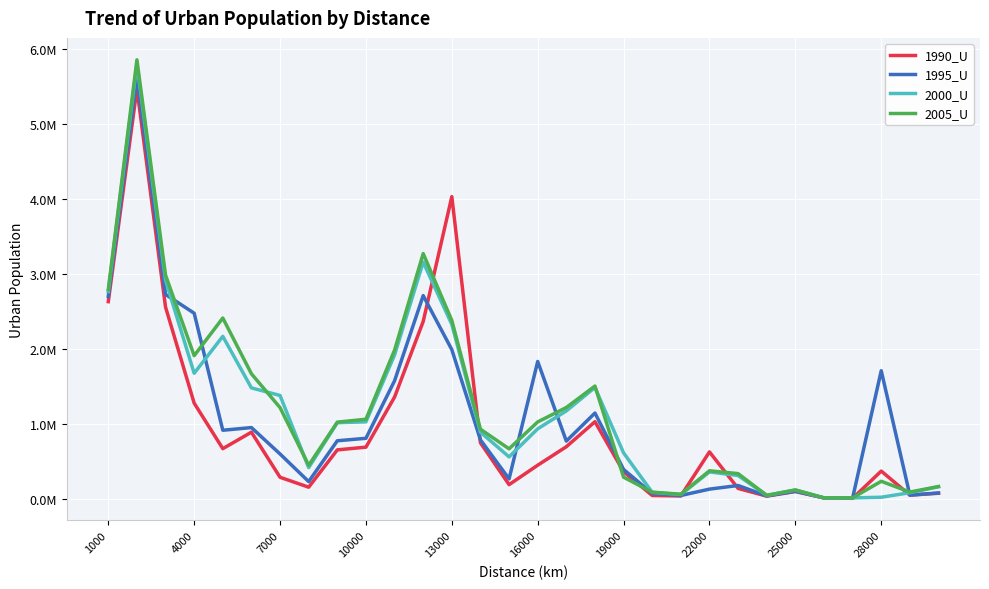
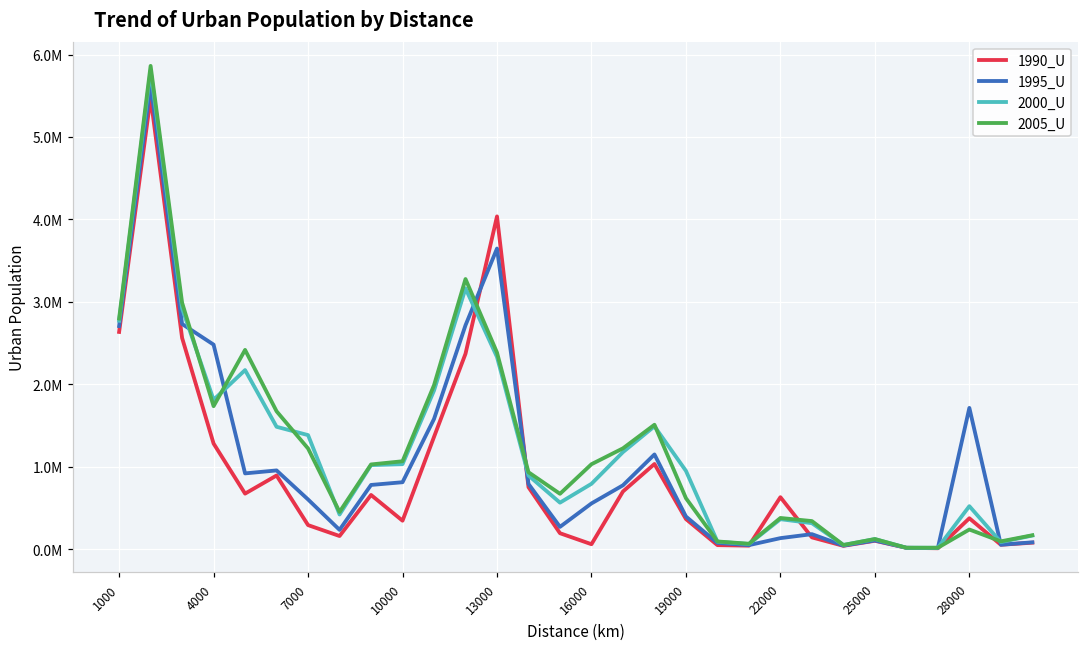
  {
    "1990_U": {
      "1000": 2600000,
      "4000": 1300000,
      "7000": 300000,
-     "10000": 700000,
+     "10000": 300000,
      "13000": 4000000,
-     "16000": 500000,
+     "16000": 100000,
      "22000": 600000,
      "28000": 400000
    },
    "1995_U": {
      "1000": 2700000,
      "4000": 2500000,
      "7000": 600000,
      "10000": 800000,
-     "13000": 2000000,
-     "16000": 1800000,
+     "13000": 3600000,
+     "16000": 600000,
      "22000": 100000,
      "28000": 1700000
    },
    "2000_U": {
-     "4000": 1700000,
+     "4000": 1800000,
      "7000": 1400000,
      "10000": 1000000,
      "13000": 2300000,
-     "16000": 900000,
-     "19000": 600000,
-     "28000": 0
+     "16000": 800000,
+     "19000": 900000,
+     "28000": 500000
    },
    "2005_U": {
-     "4000": 1900000,
+     "4000": 1700000,
      "7000": 1200000,
      "10000": 1100000,
      "13000": 2400000,
      "16000": 1000000,
-     "19000": 300000,
+     "19000": 600000,
      "28000": 200000
    }
  }
